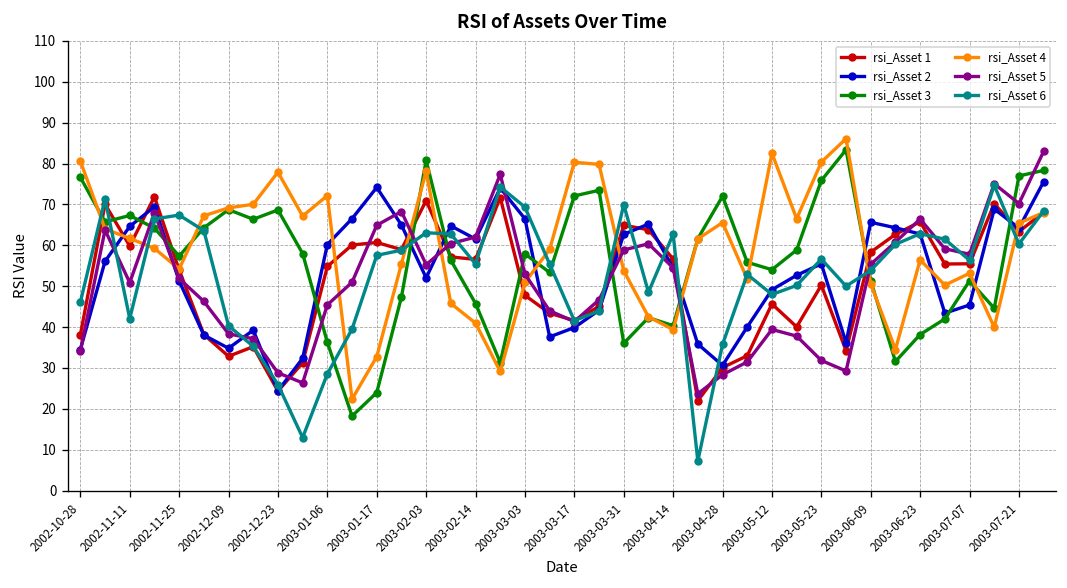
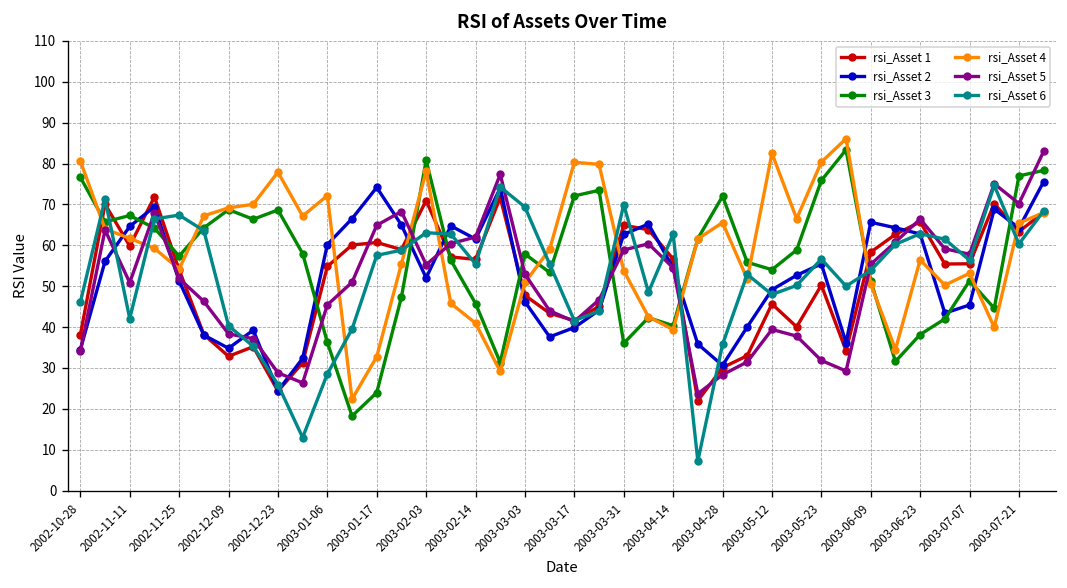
  {
    "rsi_Asset 1": {
      "2002-10-28": 38,
      "2002-11-11": 60,
      "2002-12-09": 33,
      "2003-01-06": 55,
      "2003-01-17": 61,
      "2003-02-03": 71,
      "2003-02-14": 57,
      "2003-03-03": 48,
      "2003-03-31": 65,
      "2003-04-14": 57,
      "2003-05-12": 46,
      "2003-05-23": 50,
      "2003-06-09": 58,
      "2003-07-07": 55,
      "2003-07-21": 63
    },
    "rsi_Asset 2": {
      "2002-11-11": 65,
      "2002-12-09": 35,
      "2003-01-06": 60,
      "2003-01-17": 74,
      "2003-02-03": 52,
-     "2003-03-03": 67,
+     "2003-03-03": 46,
      "2003-03-17": 40,
      "2003-03-31": 63,
      "2003-05-12": 49,
      "2003-05-23": 55,
      "2003-06-09": 66,
      "2003-07-07": 45,
      "2003-07-21": 64
    },
    "rsi_Asset 3": {
      "2002-10-28": 77,
      "2002-11-11": 67,
      "2002-11-25": 57,
      "2002-12-23": 69,
      "2003-01-06": 36,
      "2003-01-17": 24,
      "2003-02-03": 81,
      "2003-02-14": 46,
      "2003-03-03": 58,
      "2003-03-17": 72,
      "2003-03-31": 36,
      "2003-04-14": 40,
      "2003-04-28": 72,
      "2003-05-12": 54,
      "2003-05-23": 76,
      "2003-06-09": 51,
      "2003-06-23": 38,
      "2003-07-07": 51,
      "2003-07-21": 77
    },
    "rsi_Asset 4": {
      "2002-10-28": 81,
      "2002-11-11": 62,
      "2002-12-23": 78,
      "2003-01-06": 72,
      "2003-01-17": 33,
      "2003-02-03": 78,
      "2003-02-14": 41,
      "2003-03-03": 51,
      "2003-03-17": 80,
      "2003-03-31": 54,
      "2003-04-14": 39,
      "2003-04-28": 66,
      "2003-05-12": 83,
      "2003-05-23": 80,
      "2003-06-09": 51,
      "2003-06-23": 56,
      "2003-07-07": 53,
      "2003-07-21": 65
    },
    "rsi_Asset 5": {
      "2002-11-11": 51,
      "2002-12-09": 38,
      "2002-12-23": 29,
      "2003-01-06": 45,
      "2003-01-17": 65,
      "2003-02-03": 55,
      "2003-03-03": 53,
      "2003-03-31": 59,
      "2003-04-28": 28,
      "2003-05-12": 39,
      "2003-05-23": 32,
      "2003-06-09": 55,
      "2003-07-07": 58,
      "2003-07-21": 70
    },
    "rsi_Asset 6": {
      "2002-10-28": 46,
      "2002-11-11": 42,
      "2002-11-25": 67,
      "2002-12-09": 40,
      "2002-12-23": 26,
      "2003-01-06": 29,
      "2003-01-17": 58,
      "2003-02-03": 63,
      "2003-02-14": 55,
      "2003-03-03": 69,
      "2003-03-31": 70,
      "2003-04-14": 63,
      "2003-04-28": 36,
      "2003-05-12": 48,
      "2003-05-23": 57,
      "2003-06-09": 54,
      "2003-07-07": 56,
      "2003-07-21": 60
    }
  }
